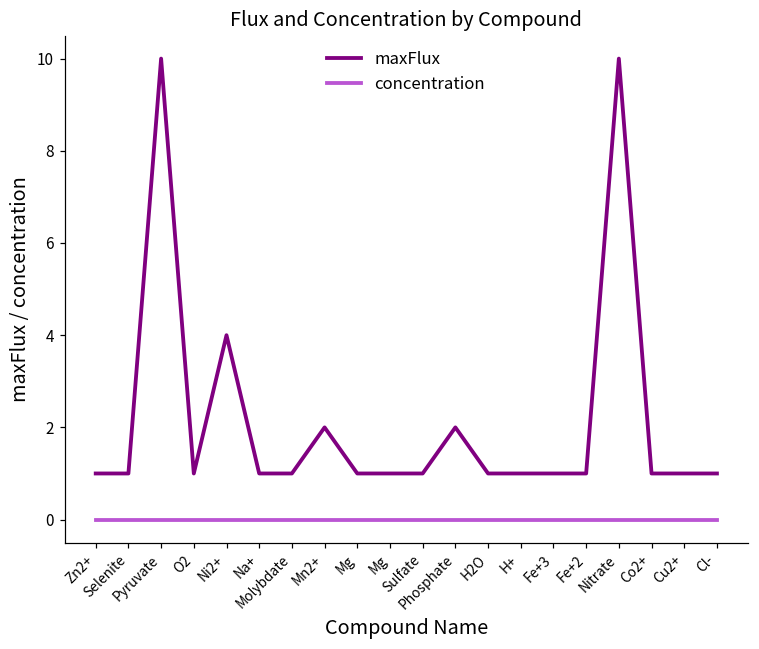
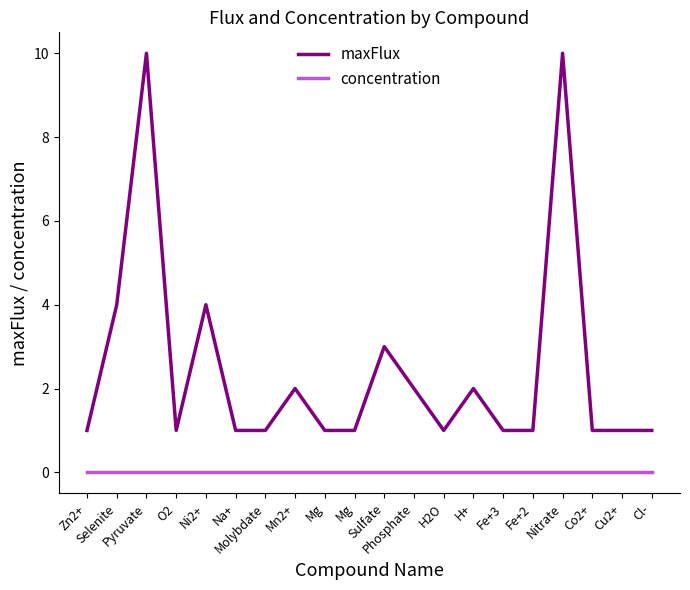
  {
    "maxFlux": {
      "Zn2+": 1,
-     "Selenite": 1,
+     "Selenite": 4,
      "Pyruvate": 10,
      "O2": 1,
      "Ni2+": 4,
      "Na+": 1,
      "Molybdate": 1,
      "Mn2+": 2,
-     "Sulfate": 1,
+     "Sulfate": 3,
      "Phosphate": 2,
      "H2O": 1,
-     "H+": 1,
+     "H+": 2,
      "Fe+3": 1,
      "Fe+2": 1,
      "Nitrate": 10,
      "Co2+": 1,
      "Cu2+": 1,
      "Cl-": 1
    },
    "concentration": {
      "Zn2+": 0,
      "Selenite": 0,
      "Pyruvate": 0,
      "O2": 0,
      "Ni2+": 0,
      "Na+": 0,
      "Molybdate": 0,
      "Mn2+": 0,
      "Sulfate": 0,
      "Phosphate": 0,
      "H2O": 0,
      "H+": 0,
      "Fe+3": 0,
      "Fe+2": 0,
      "Nitrate": 0,
      "Co2+": 0,
      "Cu2+": 0,
      "Cl-": 0
    }
  }
